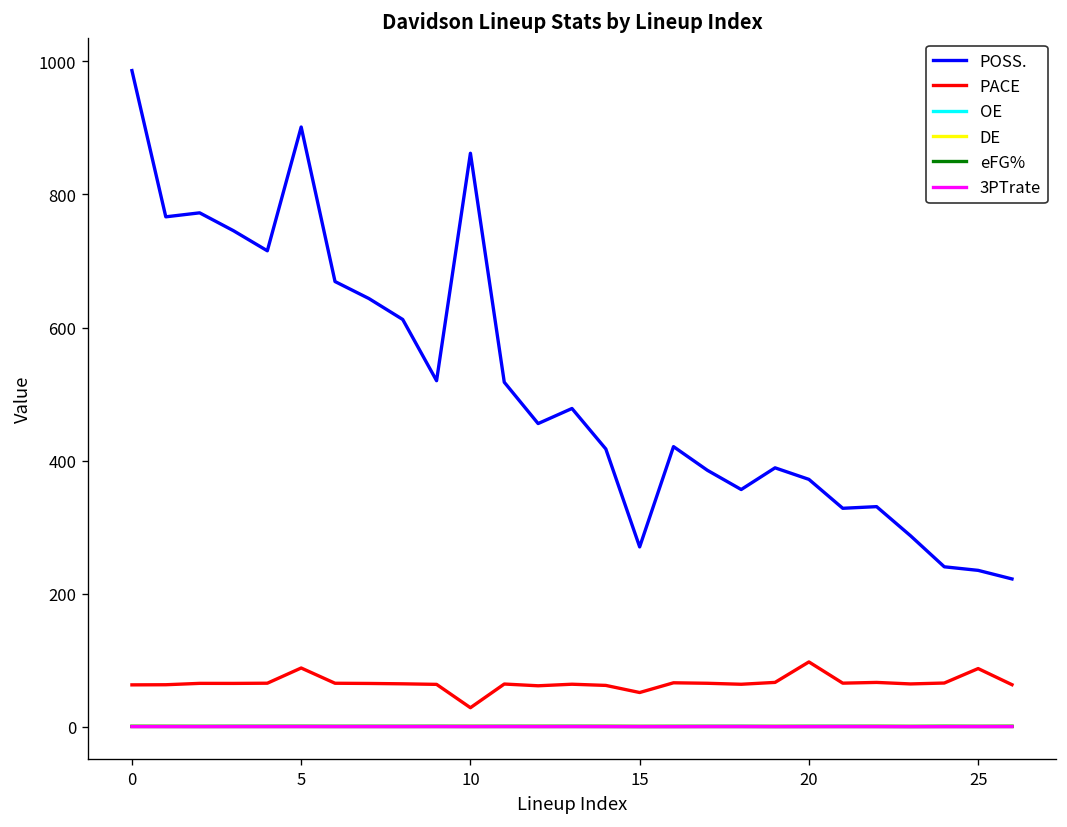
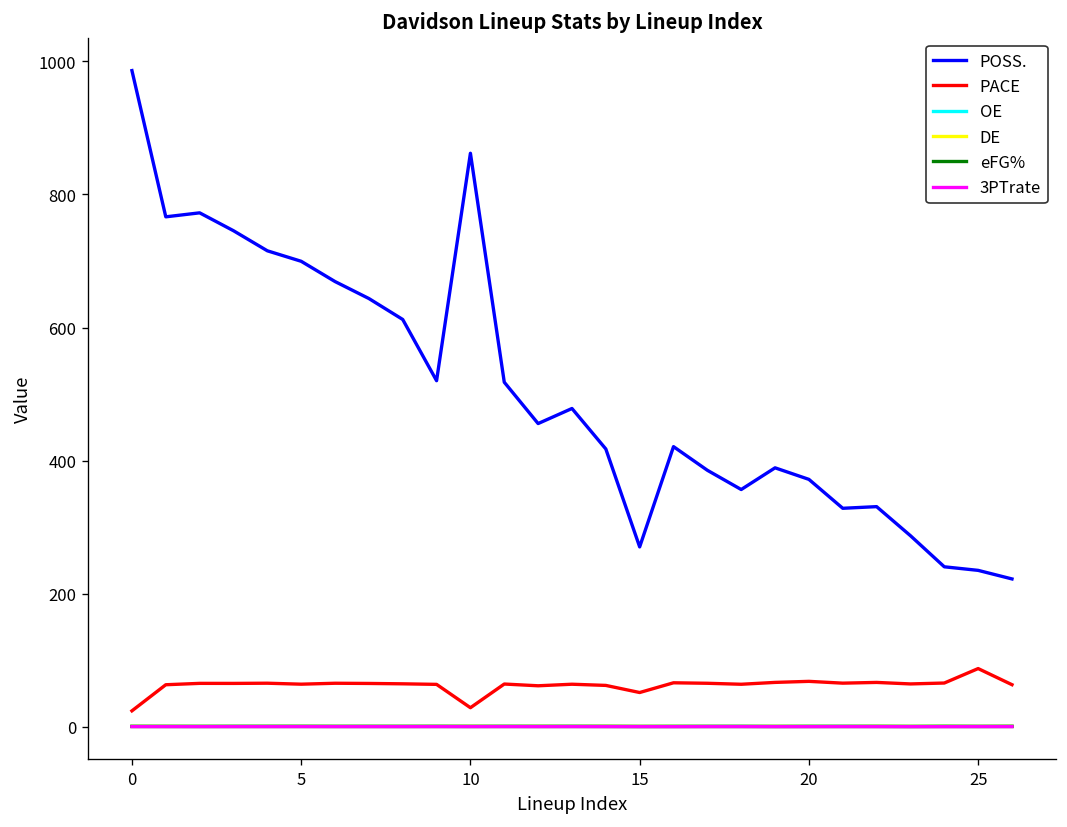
  {
    "POSS.": {
      "0": 990,
-     "5": 900,
+     "5": 700,
      "10": 860,
      "15": 270,
      "20": 370,
      "25": 240
    },
    "PACE": {
-     "0": 60,
-     "5": 90,
+     "0": 20,
+     "5": 60,
      "10": 30,
      "15": 50,
-     "20": 100,
+     "20": 70,
      "25": 90
    },
    "3PTrate": {
      "0": 0,
      "5": 0,
      "10": 0,
      "15": 0,
      "20": 0,
      "25": 0
    }
  }
